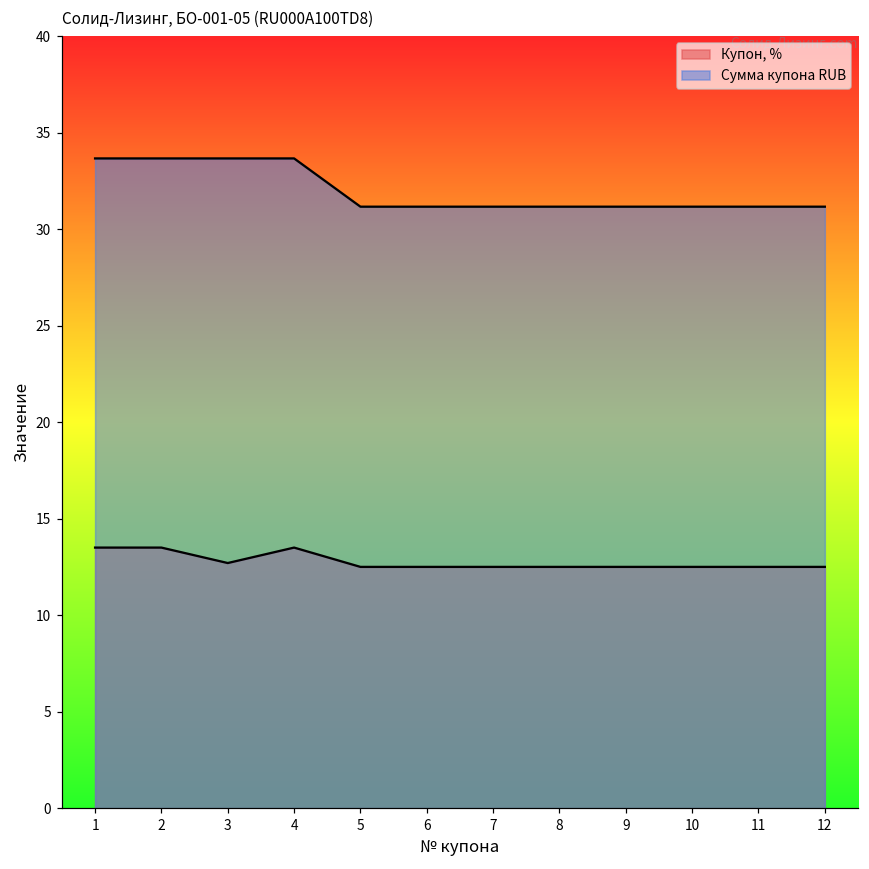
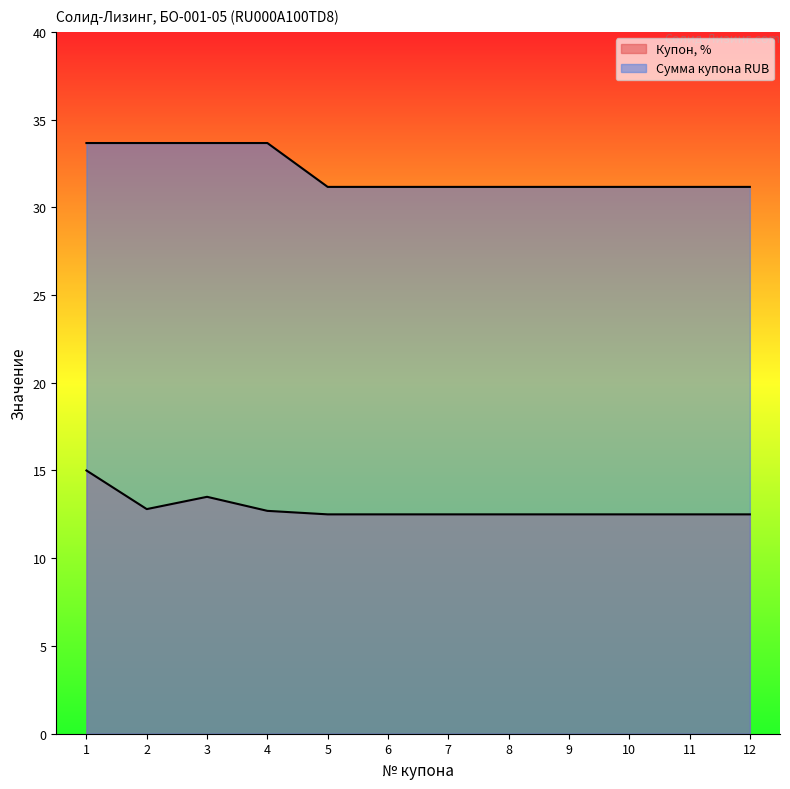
  {
    "Купон, %": {
-     "1": 13.5,
-     "2": 13.5,
-     "3": 12.7,
-     "4": 13.5,
+     "1": 15.0,
+     "2": 12.8,
+     "3": 13.5,
+     "4": 12.7,
      "5": 12.5,
      "6": 12.5,
      "7": 12.5,
      "8": 12.5,
      "9": 12.5,
      "10": 12.5,
      "11": 12.5,
      "12": 12.5
    },
    "Сумма купона RUB": {
      "1": 33.7,
      "2": 33.7,
      "3": 33.7,
      "4": 33.7,
      "5": 31.2,
      "6": 31.2,
      "7": 31.2,
      "8": 31.2,
      "9": 31.2,
      "10": 31.2,
      "11": 31.2,
      "12": 31.2
    }
  }
